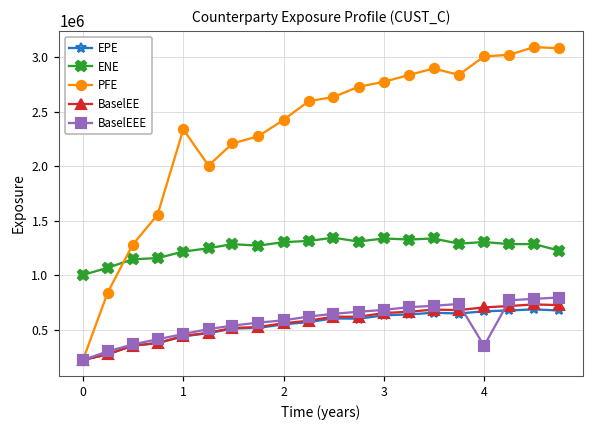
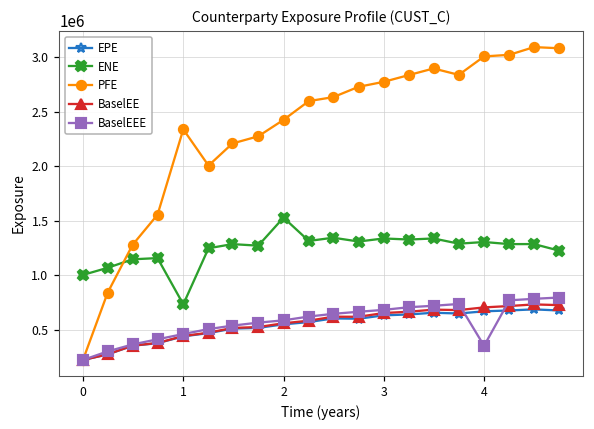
  {
    "EPE": {
      "4": 700000
    },
    "ENE": {
      "0": 1000000,
-     "1": 1200000,
-     "2": 1300000,
+     "1": 700000,
+     "2": 1500000,
      "3": 1300000,
      "4": 1300000
    },
    "PFE": {
      "1": 2300000,
      "2": 2400000,
      "3": 2800000,
      "4": 3000000
    },
    "BaselEE": {
      "4": 700000
    },
    "BaselEEE": {
      "2": 600000,
      "3": 700000,
      "4": 400000
    }
  }
